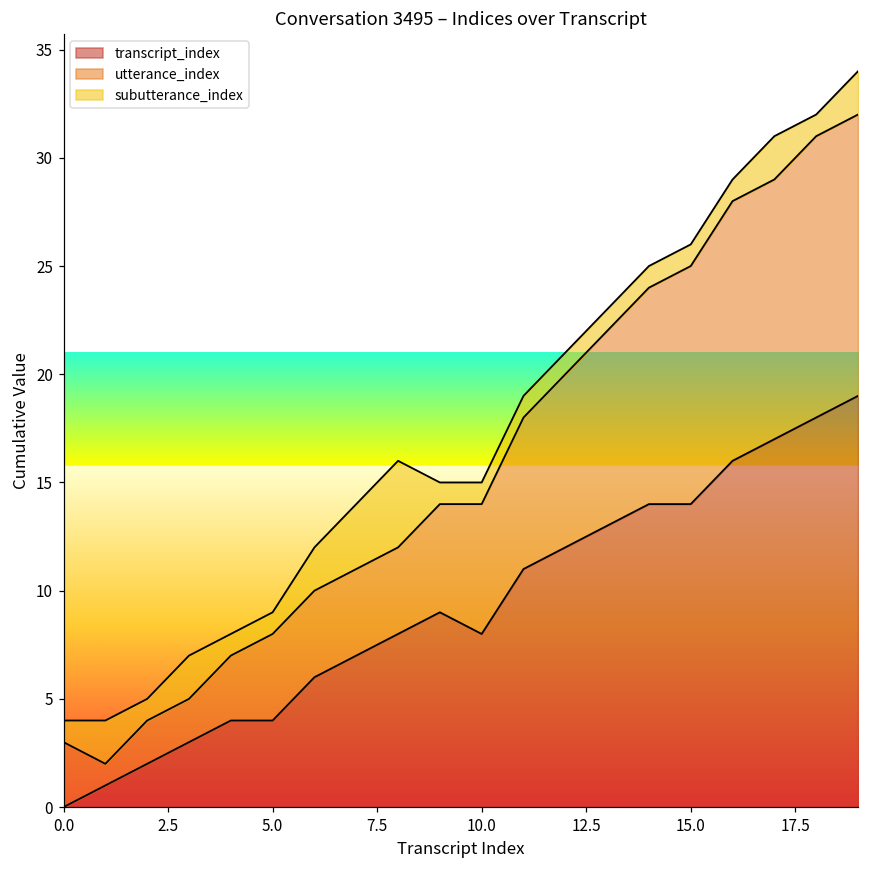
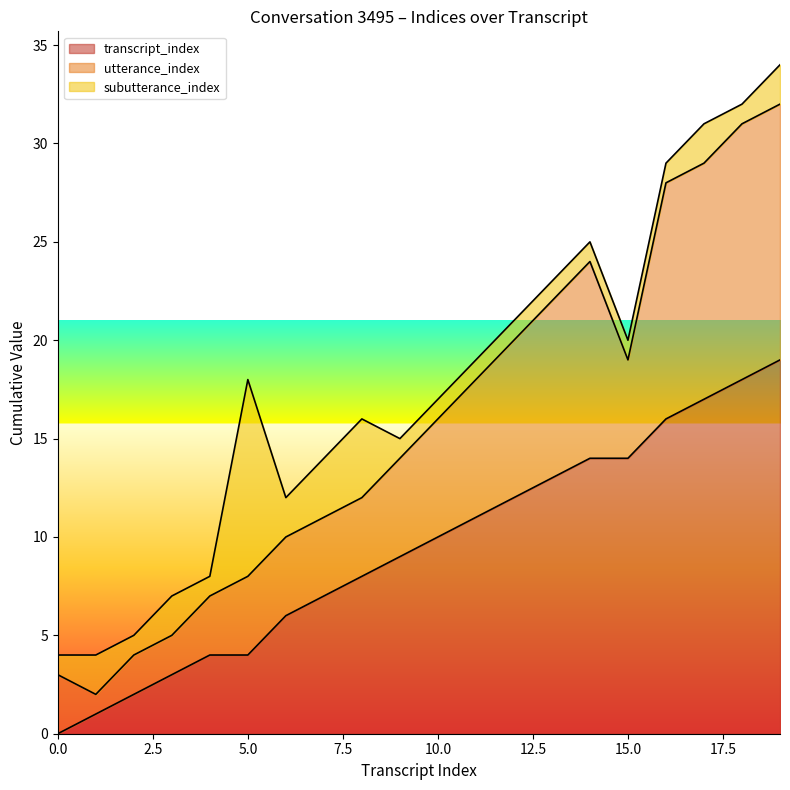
  {
    "transcript_index": {
      "0.0": 0,
      "5.0": 4,
-     "10.0": 8,
+     "10.0": 10,
      "15.0": 14
    },
    "utterance_index": {
      "0.0": 3,
      "5.0": 4,
      "10.0": 6,
-     "15.0": 11
+     "15.0": 5
    },
    "subutterance_index": {
      "0.0": 1,
-     "5.0": 1,
+     "5.0": 10,
      "10.0": 1,
      "15.0": 1
    }
  }
